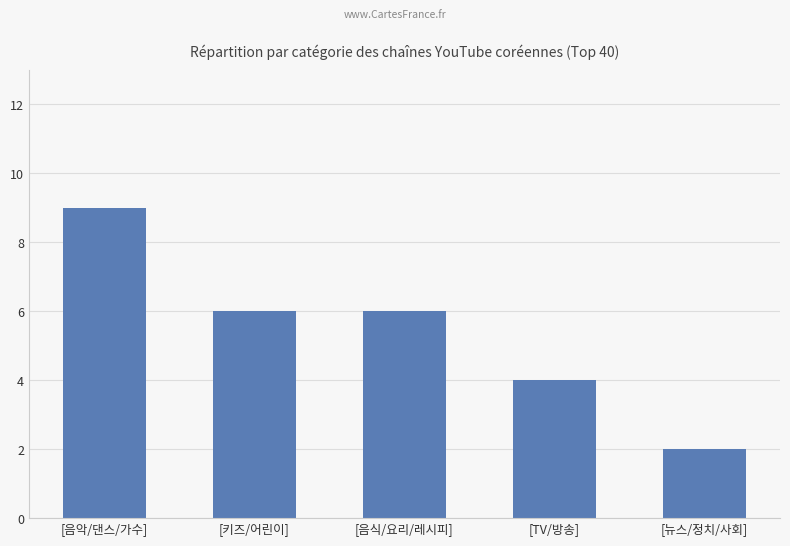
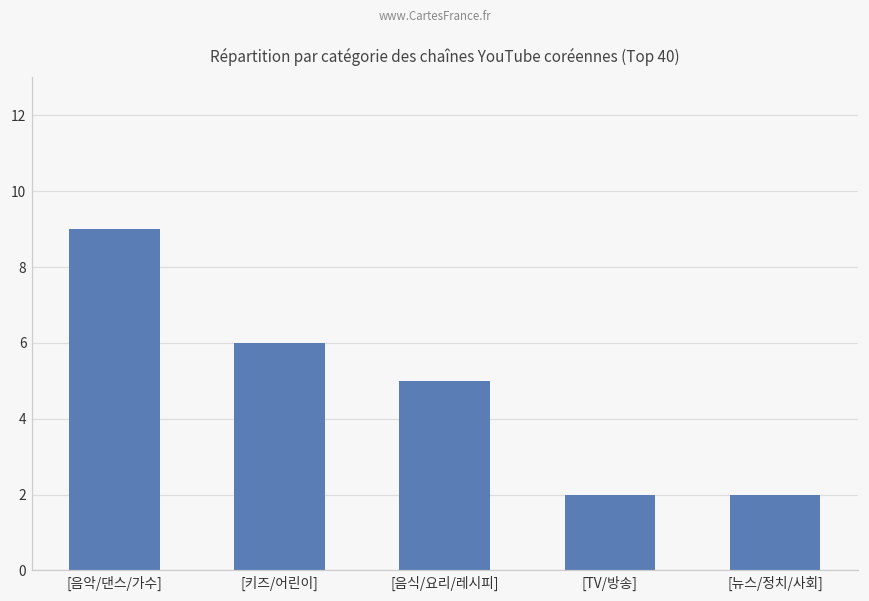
  {
    "[음악/댄스/가수]": 9,
    "[키즈/어린이]": 6,
-   "[음식/요리/레시피]": 6,
-   "[TV/방송]": 4,
+   "[음식/요리/레시피]": 5,
+   "[TV/방송]": 2,
    "[뉴스/정치/사회]": 2
  }
